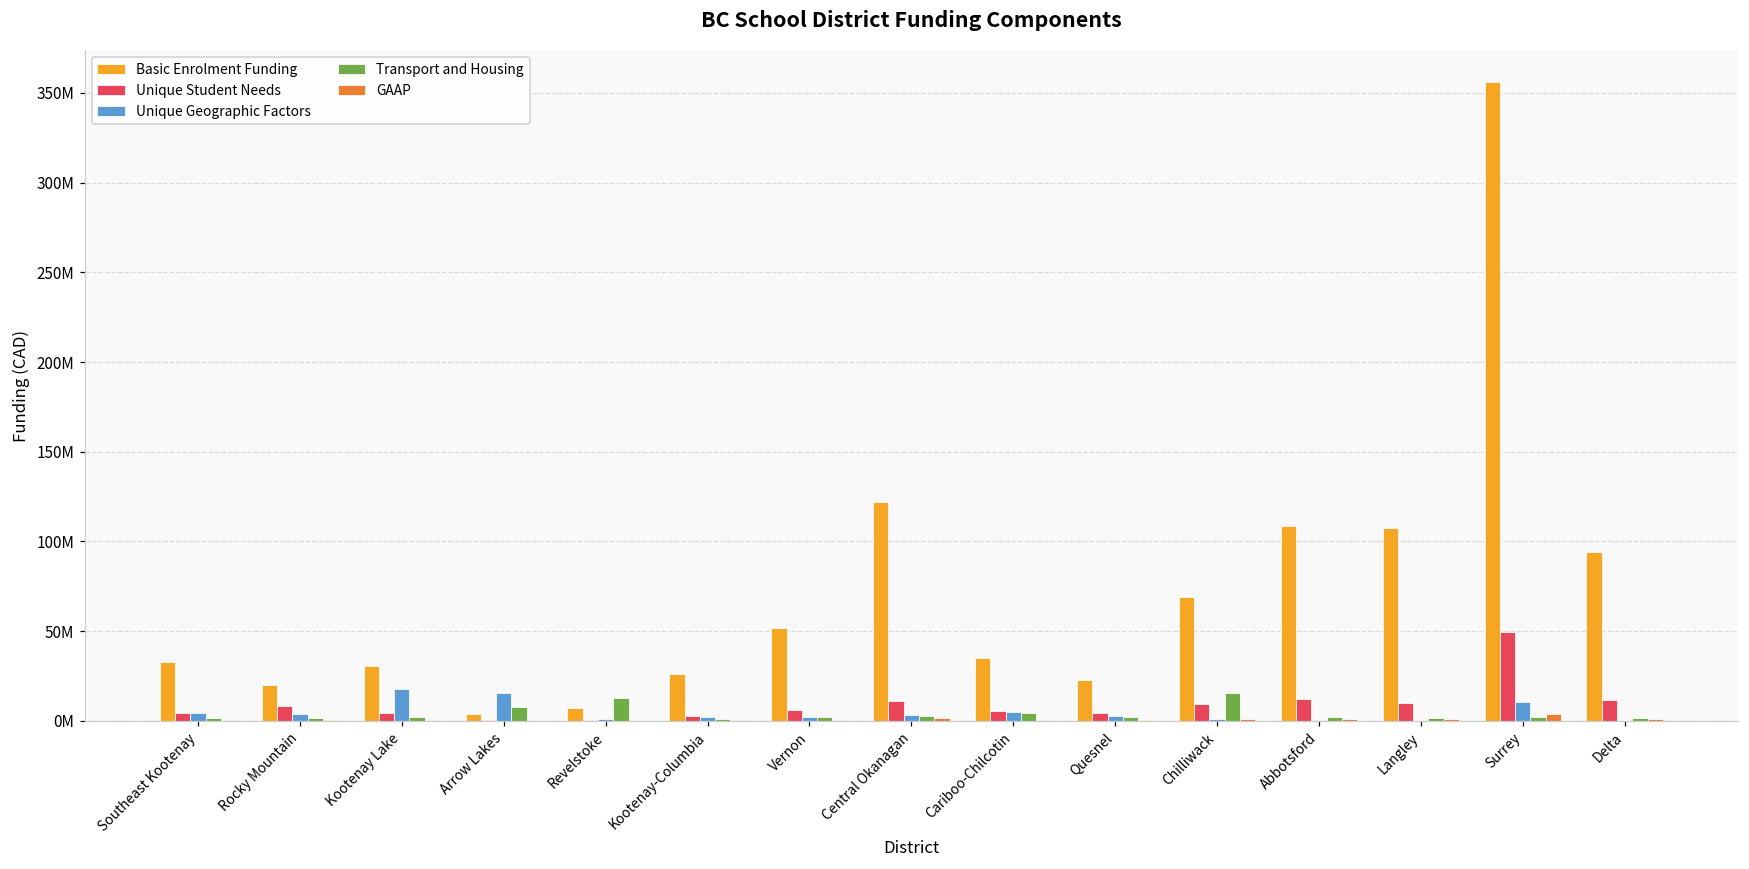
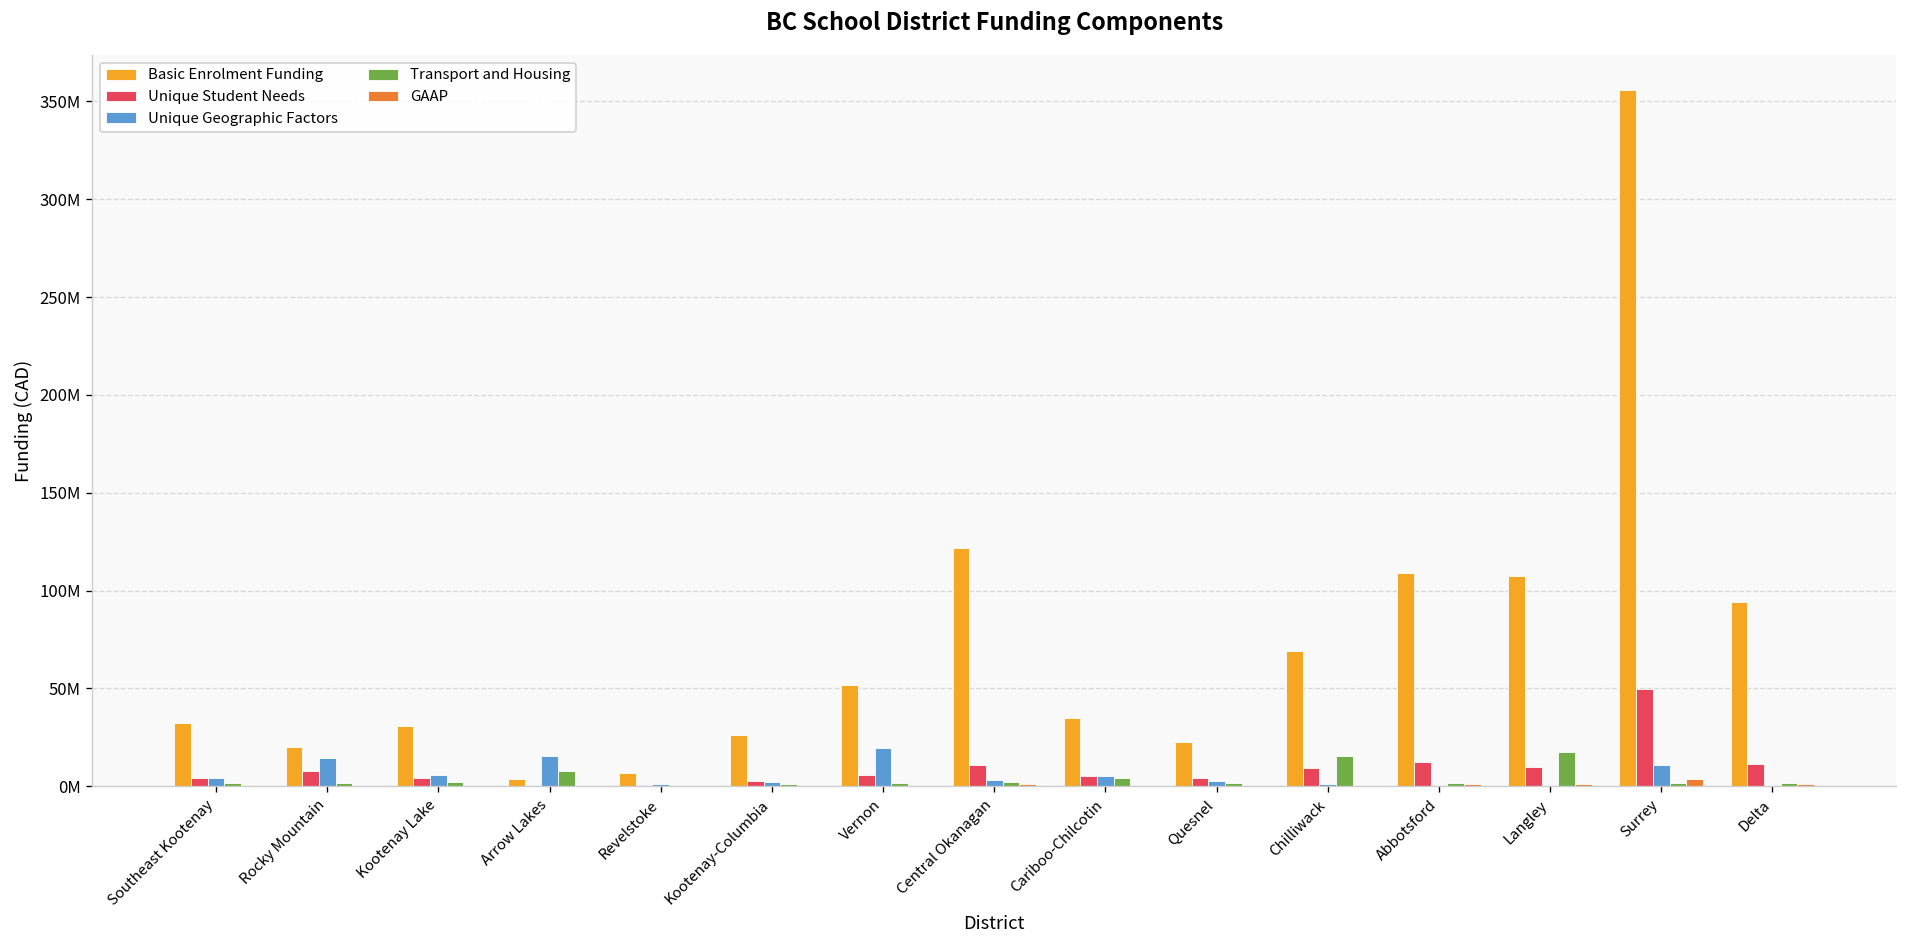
  {
    "Unique Student Needs": {
      "Southeast Kootenay": 4000000,
      "Rocky Mountain": 8000000,
      "Kootenay Lake": 4000000,
      "Kootenay-Columbia": 3000000,
      "Vernon": 6000000,
      "Central Okanagan": 11000000,
      "Cariboo-Chilcotin": 5000000,
      "Quesnel": 4000000,
      "Chilliwack": 9000000,
      "Abbotsford": 12000000,
      "Langley": 10000000,
      "Surrey": 50000000,
      "Delta": 11000000
    },
    "Unique Geographic Factors": {
      "Southeast Kootenay": 4000000,
-     "Rocky Mountain": 4000000,
-     "Kootenay Lake": 18000000,
+     "Rocky Mountain": 15000000,
+     "Kootenay Lake": 6000000,
      "Arrow Lakes": 15000000,
      "Kootenay-Columbia": 2000000,
-     "Vernon": 2000000,
+     "Vernon": 20000000,
      "Central Okanagan": 3000000,
      "Cariboo-Chilcotin": 5000000,
      "Quesnel": 3000000,
      "Surrey": 11000000
    },
    "Transport and Housing": {
      "Rocky Mountain": 2000000,
      "Kootenay Lake": 2000000,
      "Arrow Lakes": 8000000,
-     "Revelstoke": 13000000,
+     "Revelstoke": 0,
      "Vernon": 2000000,
      "Central Okanagan": 2000000,
      "Cariboo-Chilcotin": 4000000,
      "Quesnel": 2000000,
      "Chilliwack": 16000000,
      "Abbotsford": 2000000,
-     "Langley": 2000000,
+     "Langley": 18000000,
      "Surrey": 2000000
    }
  }
